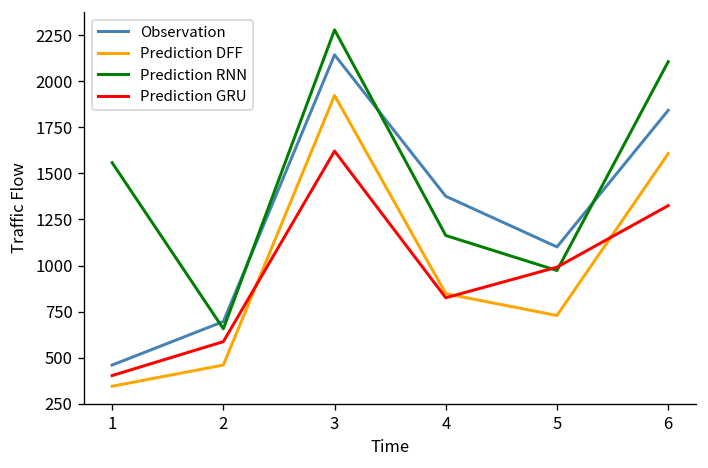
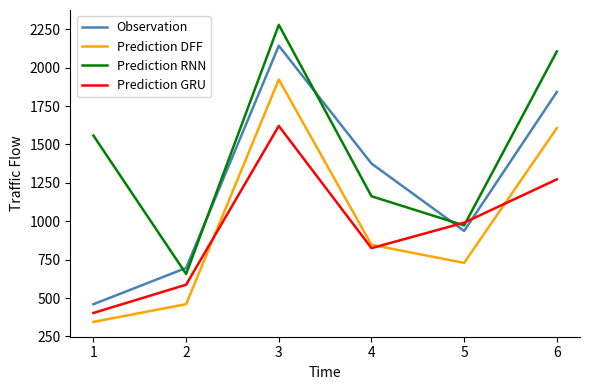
  {
    "Observation": {
      "1": 460,
      "2": 700,
      "3": 2140,
      "4": 1380,
-     "5": 1100,
+     "5": 940,
      "6": 1840
    },
    "Prediction DFF": {
      "1": 350,
      "2": 460,
      "3": 1920,
      "4": 850,
      "5": 730,
      "6": 1610
    },
    "Prediction RNN": {
      "1": 1560,
      "2": 660,
      "3": 2280,
      "4": 1160,
      "5": 970,
      "6": 2110
    },
    "Prediction GRU": {
      "1": 400,
      "2": 590,
      "3": 1620,
      "4": 830,
      "5": 990,
-     "6": 1330
+     "6": 1270
    }
  }
